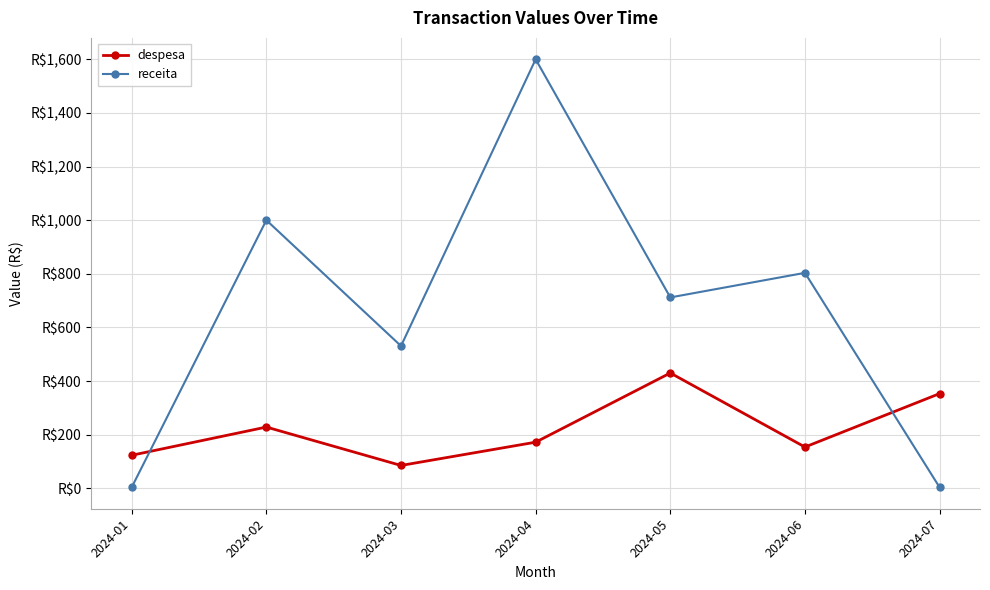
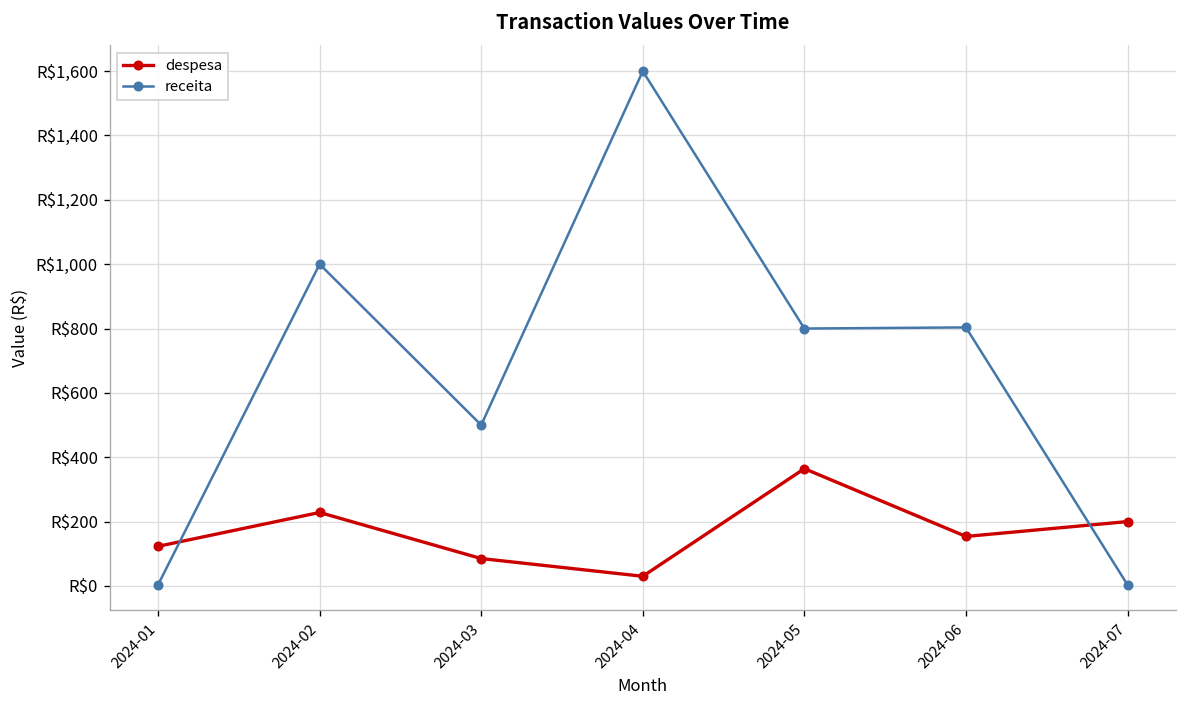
  {
    "despesa": {
      "2024-01": "R$120",
      "2024-02": "R$230",
      "2024-03": "R$90",
-     "2024-04": "R$170",
-     "2024-05": "R$430",
+     "2024-04": "R$30",
+     "2024-05": "R$360",
      "2024-06": "R$150",
-     "2024-07": "R$350"
+     "2024-07": "R$200"
    },
    "receita": {
      "2024-01": "R$0",
      "2024-02": "R$1,000",
-     "2024-03": "R$530",
+     "2024-03": "R$500",
      "2024-04": "R$1,600",
-     "2024-05": "R$710",
+     "2024-05": "R$800",
      "2024-06": "R$800",
      "2024-07": "R$0"
    }
  }
